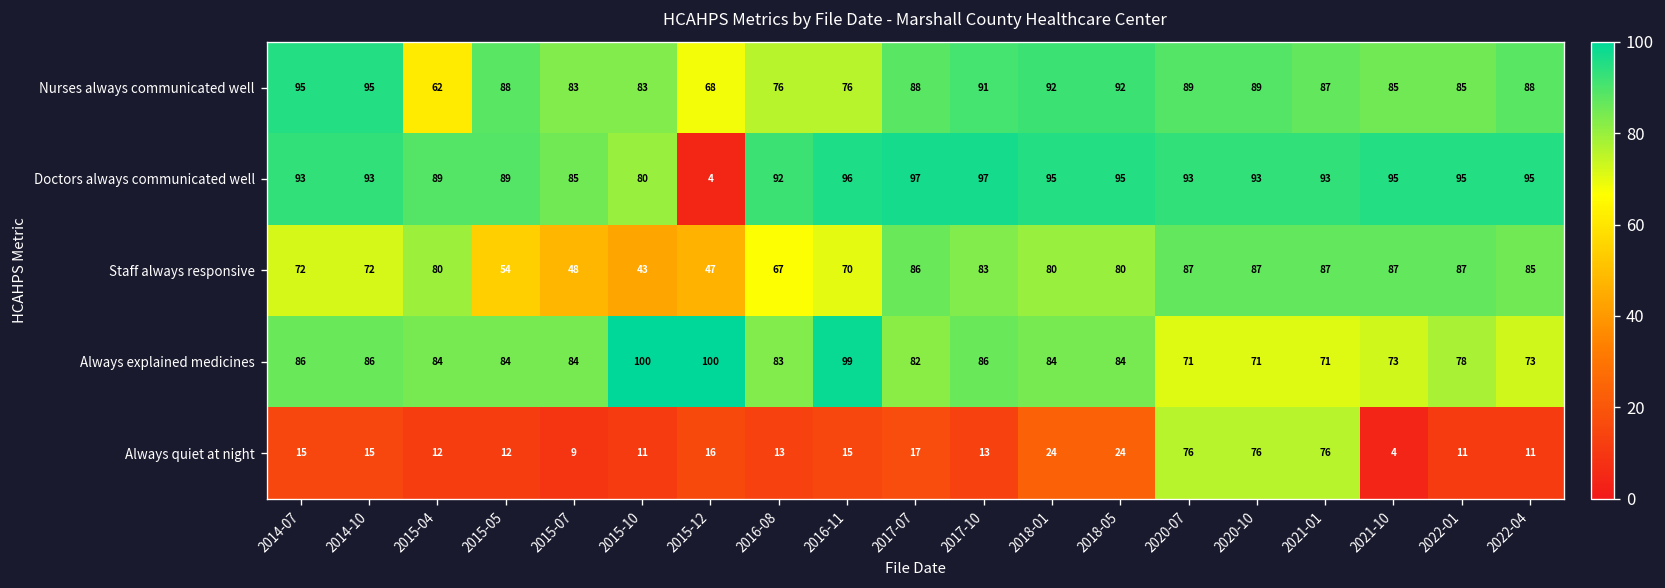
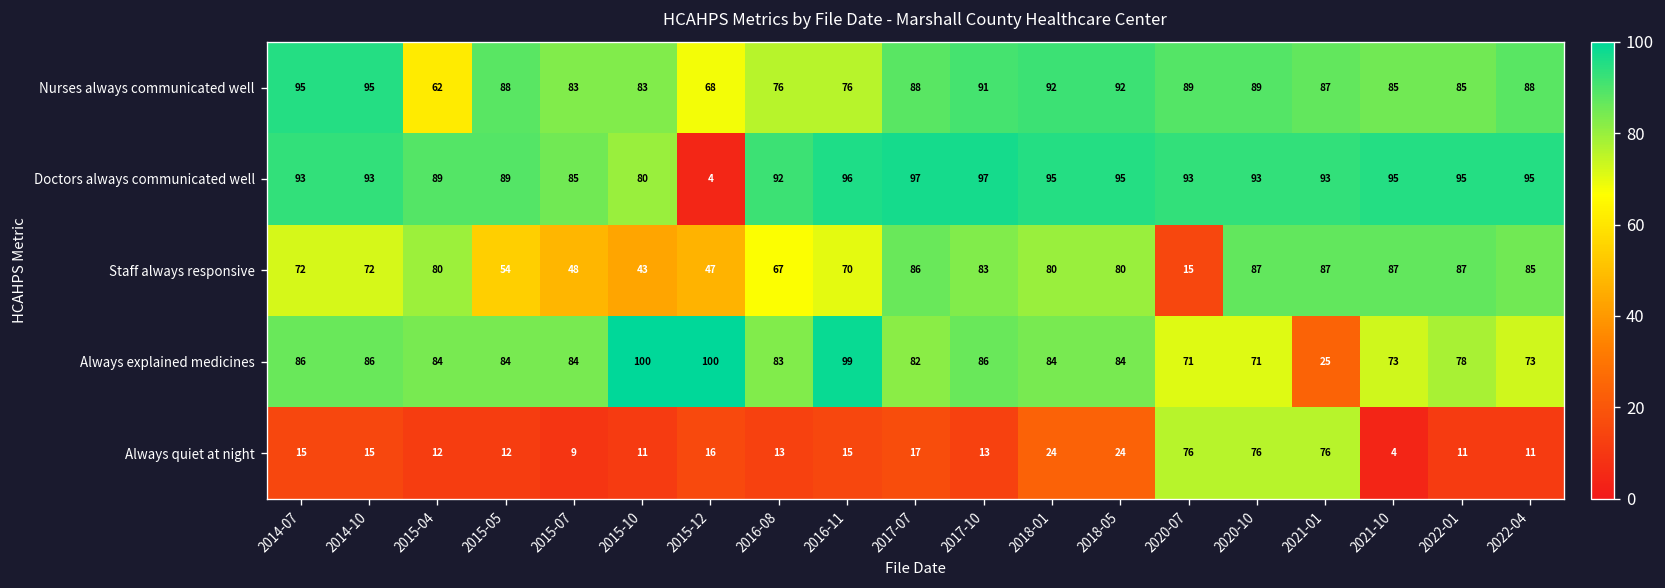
  {
    "Nurses always communicated well": {
      "2014-07": 95,
      "2014-10": 95,
      "2015-04": 62,
      "2015-05": 88,
      "2015-07": 83,
      "2015-10": 83,
      "2015-12": 68,
      "2016-08": 76,
      "2016-11": 76,
      "2017-07": 88,
      "2017-10": 91,
      "2018-01": 92,
      "2018-05": 92,
      "2020-07": 89,
      "2020-10": 89,
      "2021-01": 87,
      "2021-10": 85,
      "2022-01": 85,
      "2022-04": 88
    },
    "Doctors always communicated well": {
      "2014-07": 93,
      "2014-10": 93,
      "2015-04": 89,
      "2015-05": 89,
      "2015-07": 85,
      "2015-10": 80,
      "2015-12": 4,
      "2016-08": 92,
      "2016-11": 96,
      "2017-07": 97,
      "2017-10": 97,
      "2018-01": 95,
      "2018-05": 95,
      "2020-07": 93,
      "2020-10": 93,
      "2021-01": 93,
      "2021-10": 95,
      "2022-01": 95,
      "2022-04": 95
    },
    "Staff always responsive": {
      "2014-07": 72,
      "2014-10": 72,
      "2015-04": 80,
      "2015-05": 54,
      "2015-07": 48,
      "2015-10": 43,
      "2015-12": 47,
      "2016-08": 67,
      "2016-11": 70,
      "2017-07": 86,
      "2017-10": 83,
      "2018-01": 80,
      "2018-05": 80,
-     "2020-07": 87,
+     "2020-07": 15,
      "2020-10": 87,
      "2021-01": 87,
      "2021-10": 87,
      "2022-01": 87,
      "2022-04": 85
    },
    "Always explained medicines": {
      "2014-07": 86,
      "2014-10": 86,
      "2015-04": 84,
      "2015-05": 84,
      "2015-07": 84,
      "2015-10": 100,
      "2015-12": 100,
      "2016-08": 83,
      "2016-11": 99,
      "2017-07": 82,
      "2017-10": 86,
      "2018-01": 84,
      "2018-05": 84,
      "2020-07": 71,
      "2020-10": 71,
-     "2021-01": 71,
+     "2021-01": 25,
      "2021-10": 73,
      "2022-01": 78,
      "2022-04": 73
    },
    "Always quiet at night": {
      "2014-07": 15,
      "2014-10": 15,
      "2015-04": 12,
      "2015-05": 12,
      "2015-07": 9,
      "2015-10": 11,
      "2015-12": 16,
      "2016-08": 13,
      "2016-11": 15,
      "2017-07": 17,
      "2017-10": 13,
      "2018-01": 24,
      "2018-05": 24,
      "2020-07": 76,
      "2020-10": 76,
      "2021-01": 76,
      "2021-10": 4,
      "2022-01": 11,
      "2022-04": 11
    }
  }
